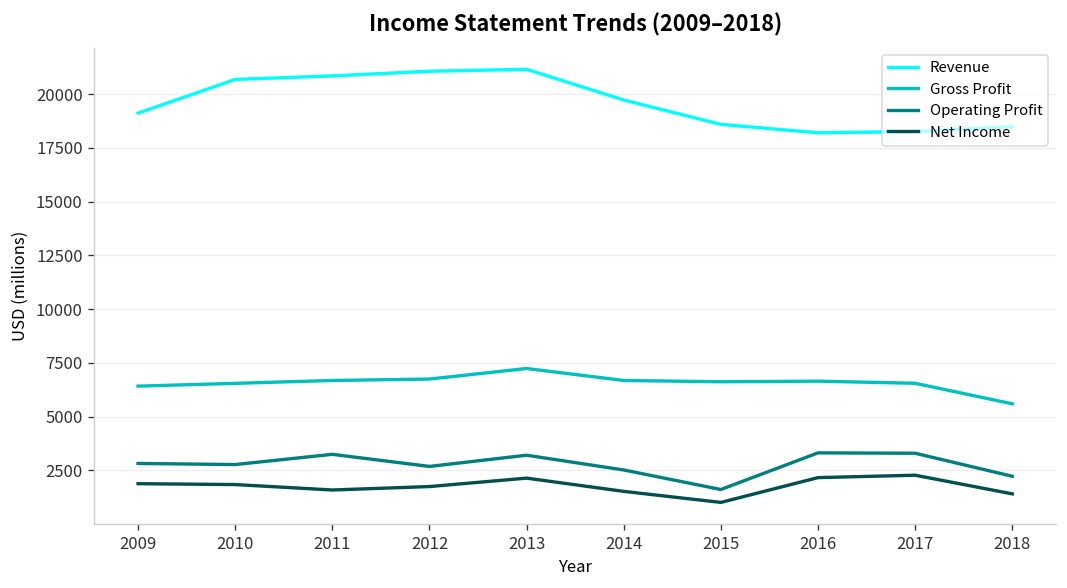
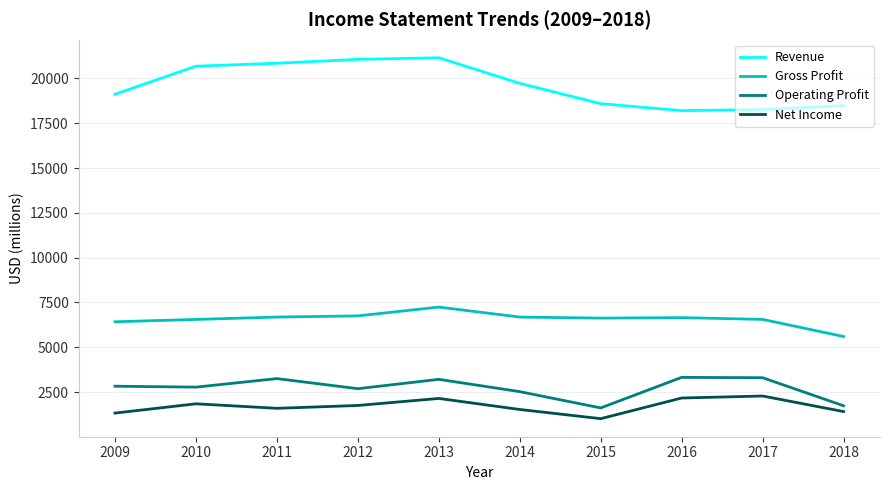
  {
    "Revenue": {
      "2009": 19100,
      "2010": 20700,
      "2011": 20800,
      "2012": 21100,
      "2013": 21200,
      "2014": 19700,
      "2015": 18600,
      "2016": 18200
    },
    "Gross Profit": {
      "2009": 6400,
      "2010": 6600,
      "2011": 6700,
      "2012": 6700,
      "2013": 7200,
      "2014": 6700,
      "2015": 6600,
      "2016": 6700,
      "2017": 6600,
      "2018": 5600
    },
    "Operating Profit": {
      "2009": 2800,
      "2010": 2800,
      "2011": 3200,
      "2012": 2700,
      "2013": 3200,
      "2014": 2500,
      "2015": 1600,
      "2016": 3300,
      "2017": 3300,
-     "2018": 2200
+     "2018": 1700
    },
    "Net Income": {
-     "2009": 1900,
+     "2009": 1300,
      "2010": 1800,
      "2011": 1600,
      "2012": 1800,
      "2013": 2100,
      "2014": 1500,
      "2015": 1000,
      "2016": 2200,
      "2017": 2300,
      "2018": 1400
    }
  }
